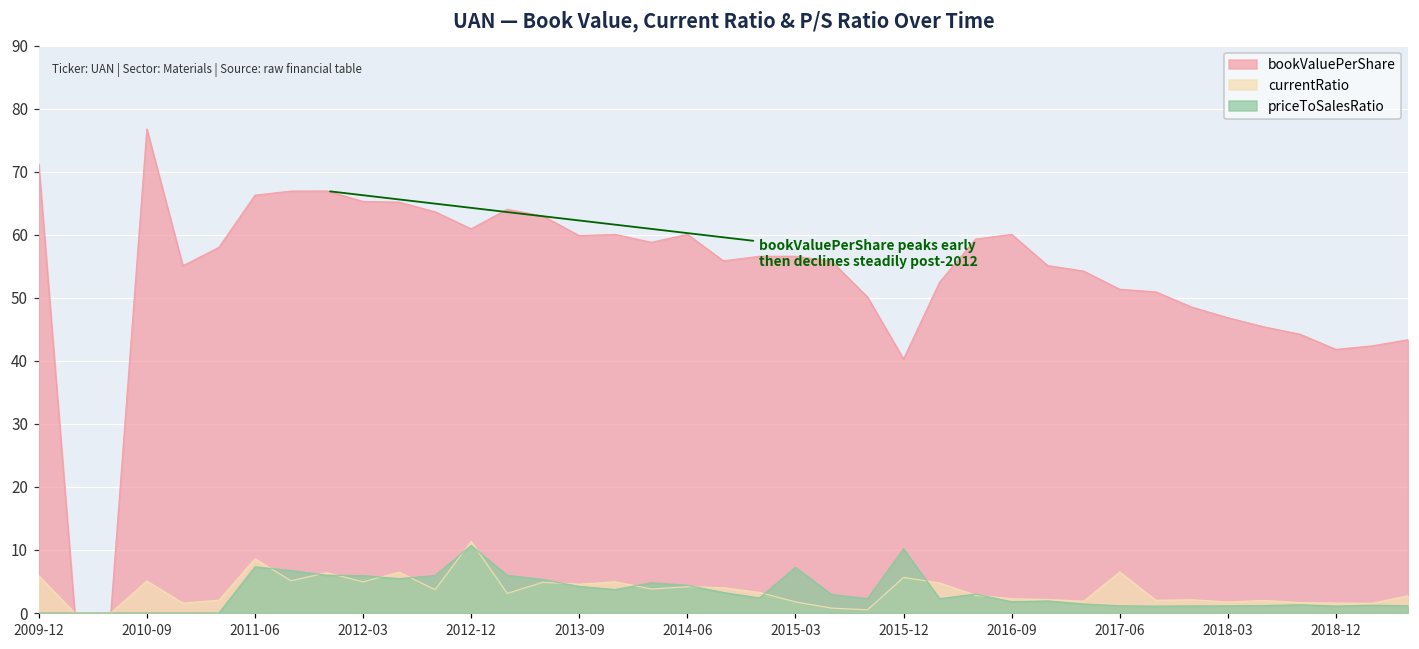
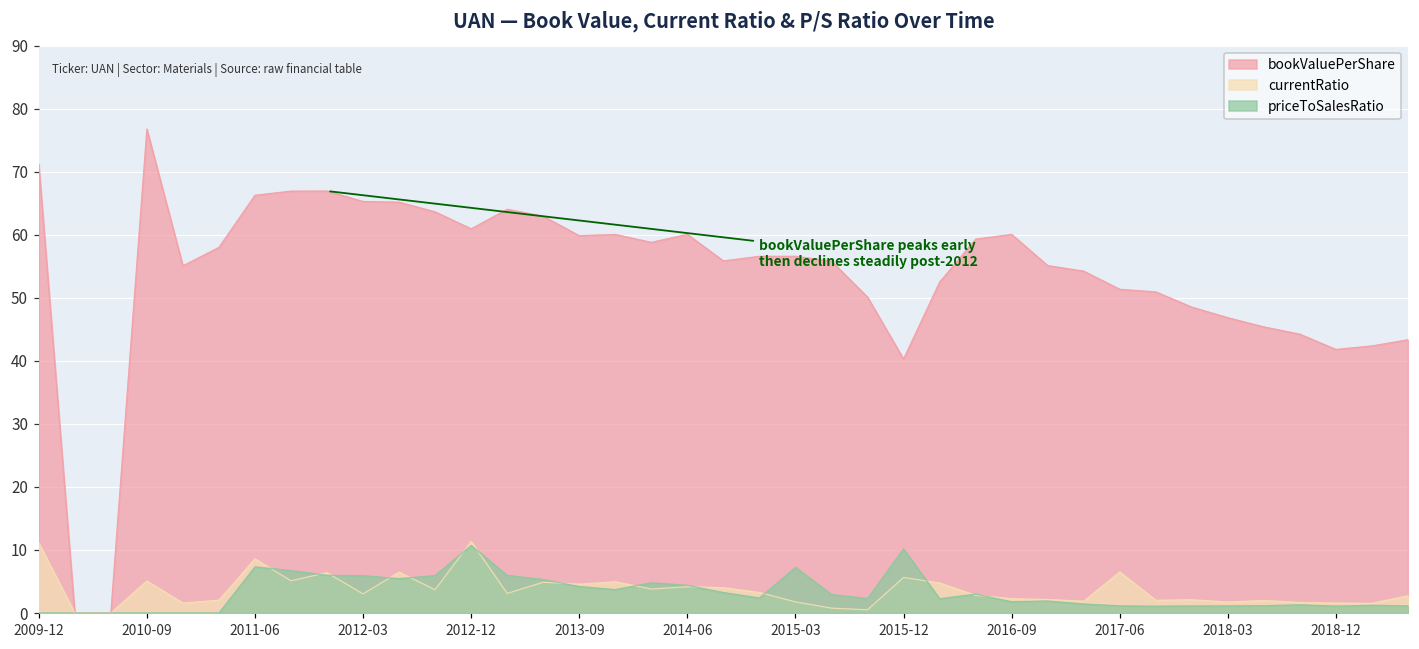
  {
    "bookValuePerShare": {
      "2009-12": 71,
      "2010-09": 77,
      "2011-06": 66,
      "2012-03": 65,
      "2012-12": 61,
      "2013-09": 60,
      "2014-06": 60,
      "2015-03": 57,
      "2015-12": 40,
      "2016-09": 60,
      "2017-06": 51,
      "2018-03": 47,
      "2018-12": 42
    },
    "currentRatio": {
-     "2009-12": 6,
+     "2009-12": 11,
      "2010-09": 5,
      "2011-06": 9,
-     "2012-03": 5,
+     "2012-03": 3,
      "2012-12": 11,
      "2015-03": 2,
      "2015-12": 6,
      "2016-09": 2,
      "2017-06": 7,
      "2018-03": 2,
      "2018-12": 2
    },
    "priceToSalesRatio": {
      "2009-12": 0,
      "2010-09": 0,
      "2011-06": 7,
      "2012-03": 6,
      "2012-12": 11,
      "2015-03": 7,
      "2015-12": 10,
      "2016-09": 2,
      "2017-06": 1,
      "2018-03": 1,
      "2018-12": 1
    }
  }
